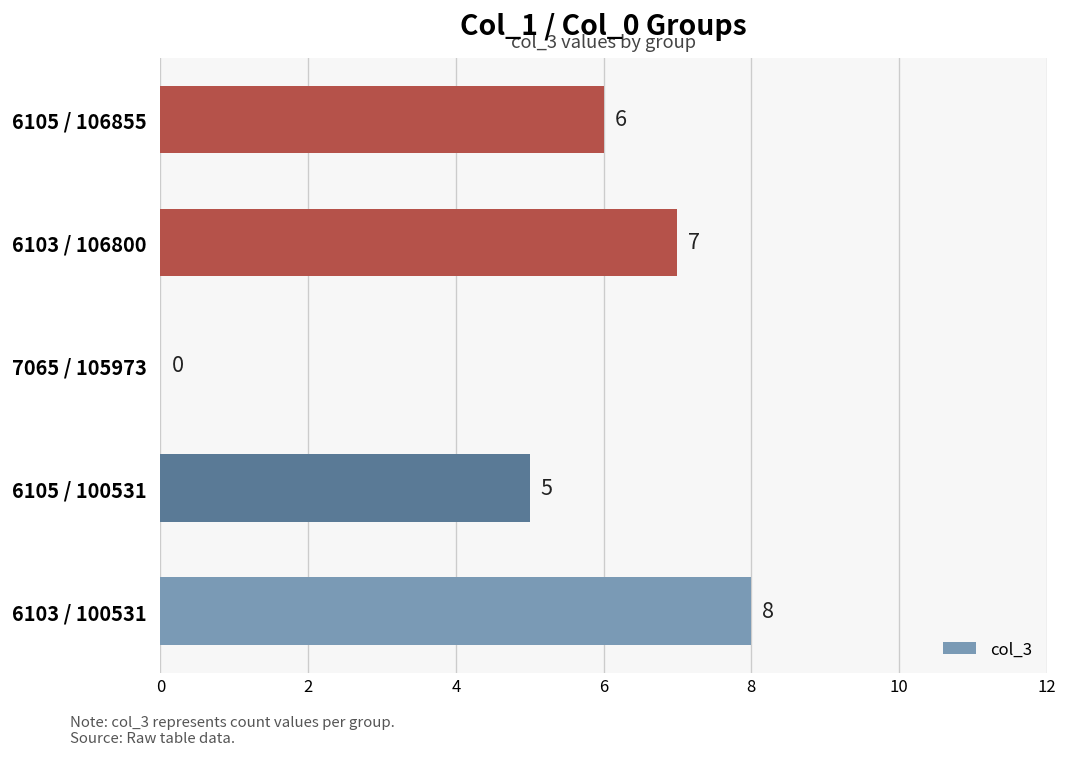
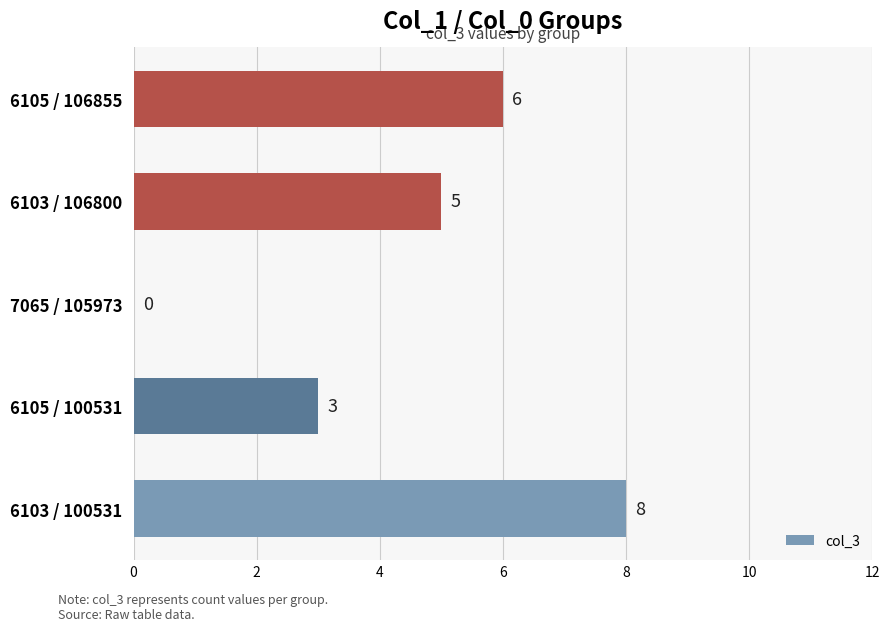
  {
    "6105 / 106855": 6,
-   "6103 / 106800": 7,
+   "6103 / 106800": 5,
    "7065 / 105973": 0,
-   "6105 / 100531": 5,
+   "6105 / 100531": 3,
    "6103 / 100531": 8
  }
